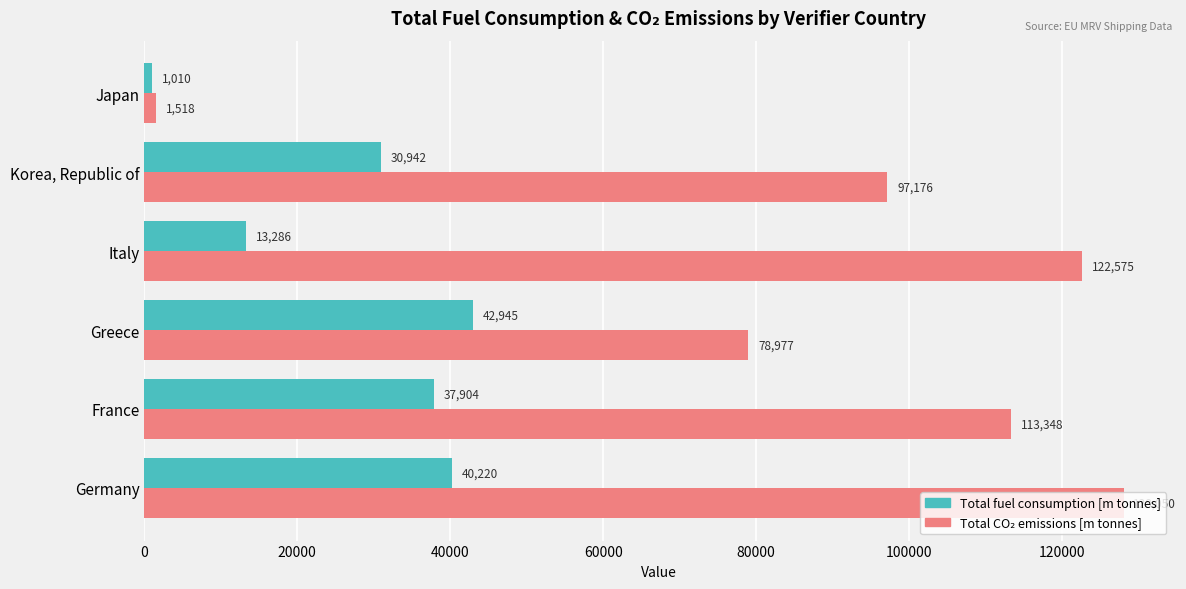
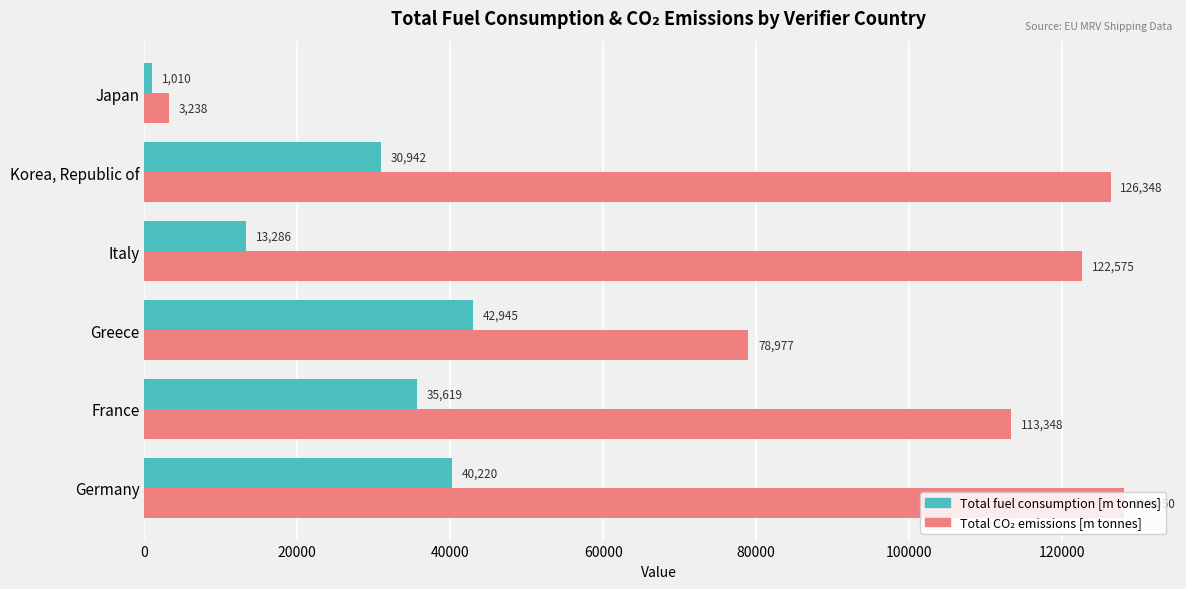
  {
    "Total fuel consumption [m tonnes]": {
      "Japan": "1,010",
      "Korea, Republic of": "30,942",
      "Italy": "13,286",
      "Greece": "42,945",
-     "France": "37,904",
+     "France": "35,619",
      "Germany": "40,220"
    },
    "Total CO₂ emissions [m tonnes]": {
-     "Japan": "1,518",
-     "Korea, Republic of": "97,176",
+     "Japan": "3,238",
+     "Korea, Republic of": "126,348",
      "Italy": "122,575",
      "Greece": "78,977",
      "France": "113,348"
    }
  }
